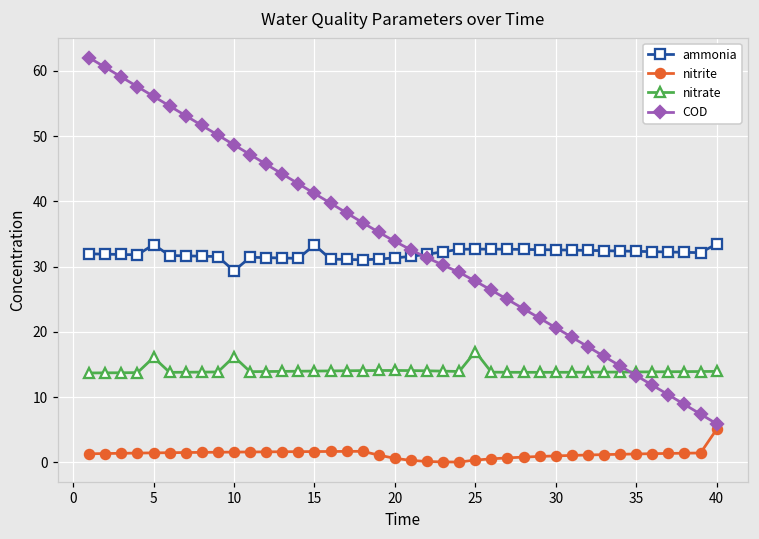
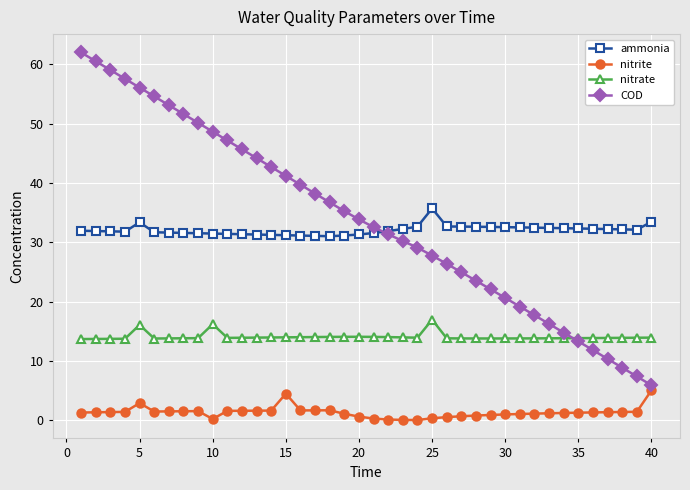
  {
    "ammonia": {
      "5": 33,
-     "10": 29,
-     "15": 33,
+     "10": 31,
+     "15": 31,
      "20": 31,
-     "25": 33,
+     "25": 36,
      "30": 33,
      "35": 32,
      "40": 33
    },
    "nitrite": {
-     "5": 1,
-     "10": 2,
-     "15": 2,
+     "5": 3,
+     "10": 0,
+     "15": 4,
      "20": 1,
      "25": 0,
      "30": 1,
      "35": 1,
      "40": 5
    },
    "nitrate": {
      "5": 16,
      "10": 16,
      "15": 14,
      "20": 14,
      "25": 17,
      "30": 14,
      "35": 14,
      "40": 14
    },
    "COD": {
      "5": 56,
      "10": 49,
      "15": 41,
      "20": 34,
      "25": 28,
      "30": 21,
      "35": 13,
      "40": 6
    }
  }
